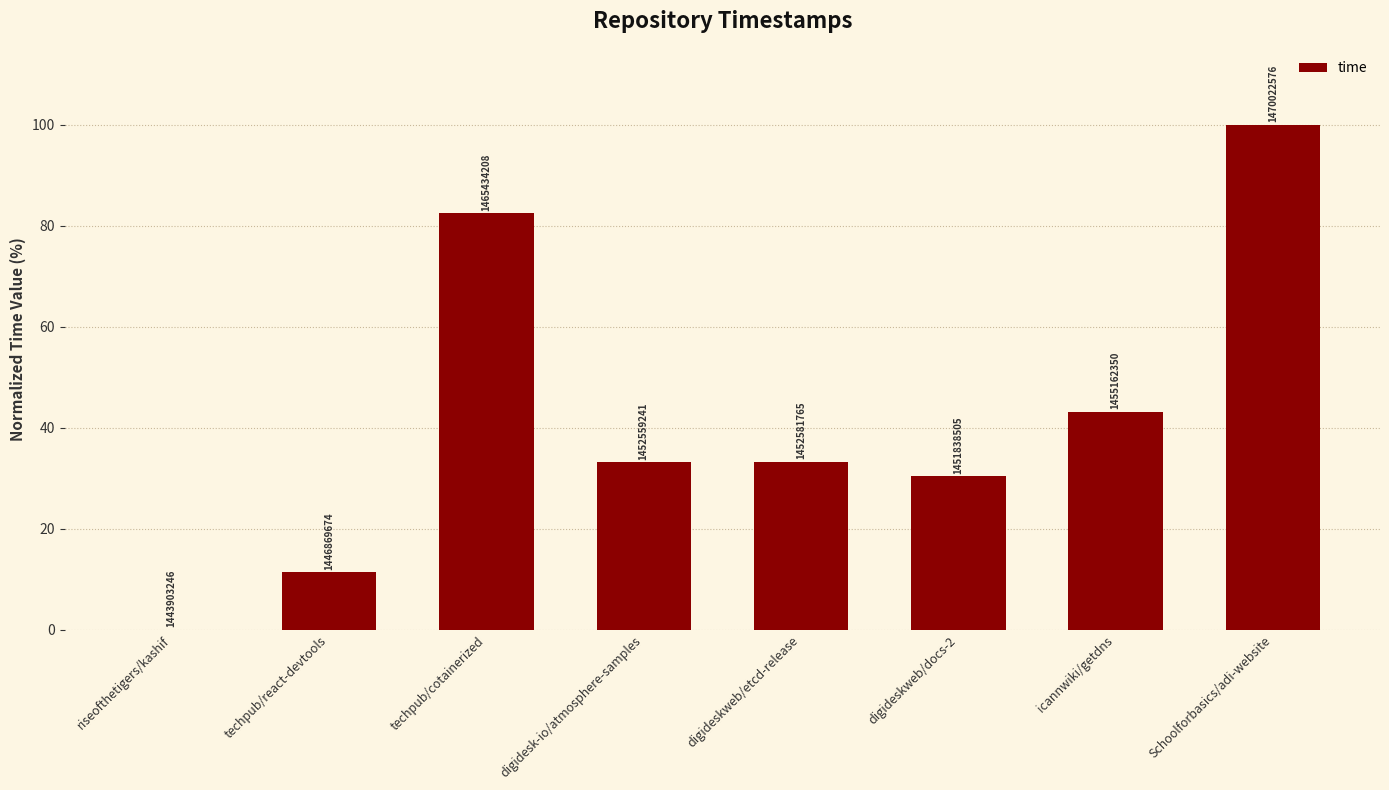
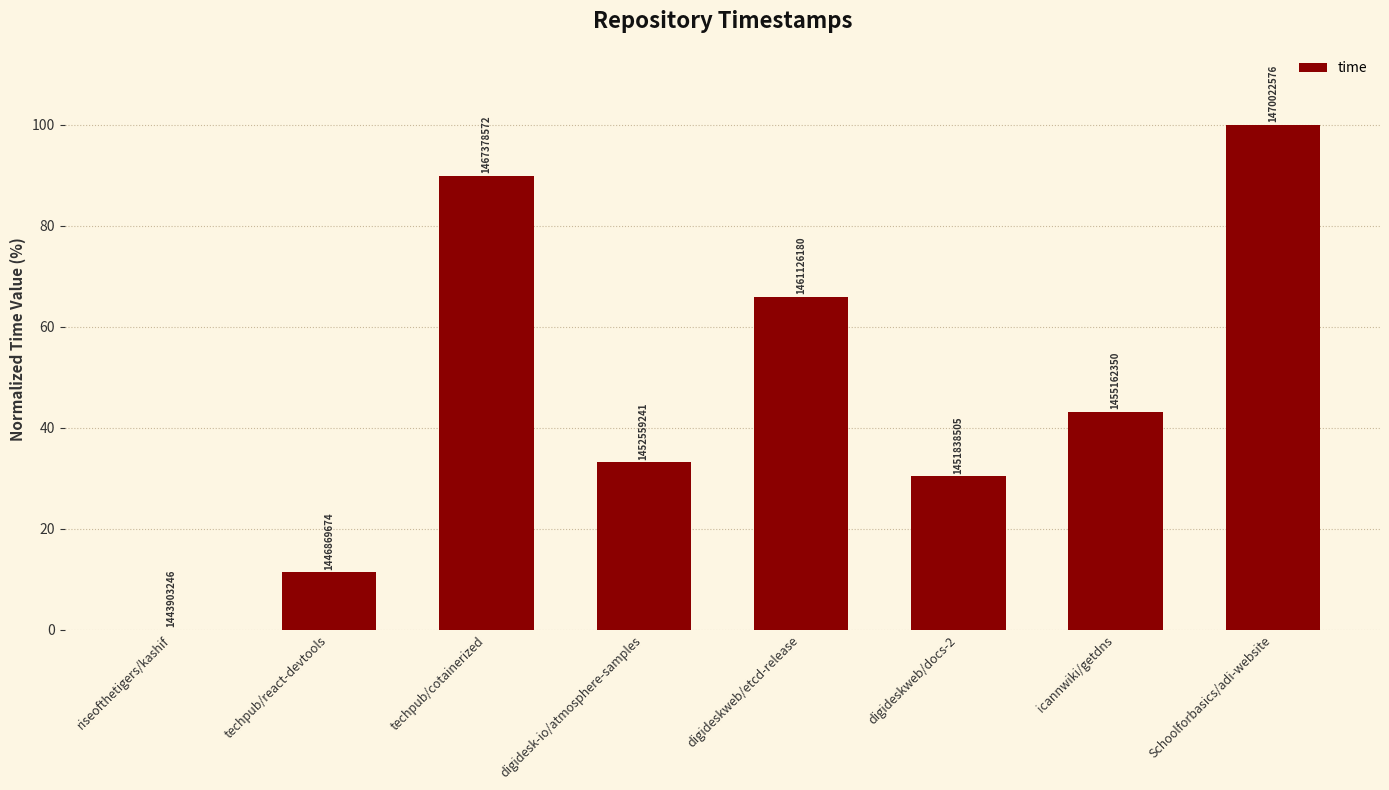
  {
-   "techpub/cotainerized": 1465434208,
-   "digideskweb/etcd-release": 1452581765
+   "techpub/cotainerized": 1467378572,
+   "digideskweb/etcd-release": 1461126180
  }
